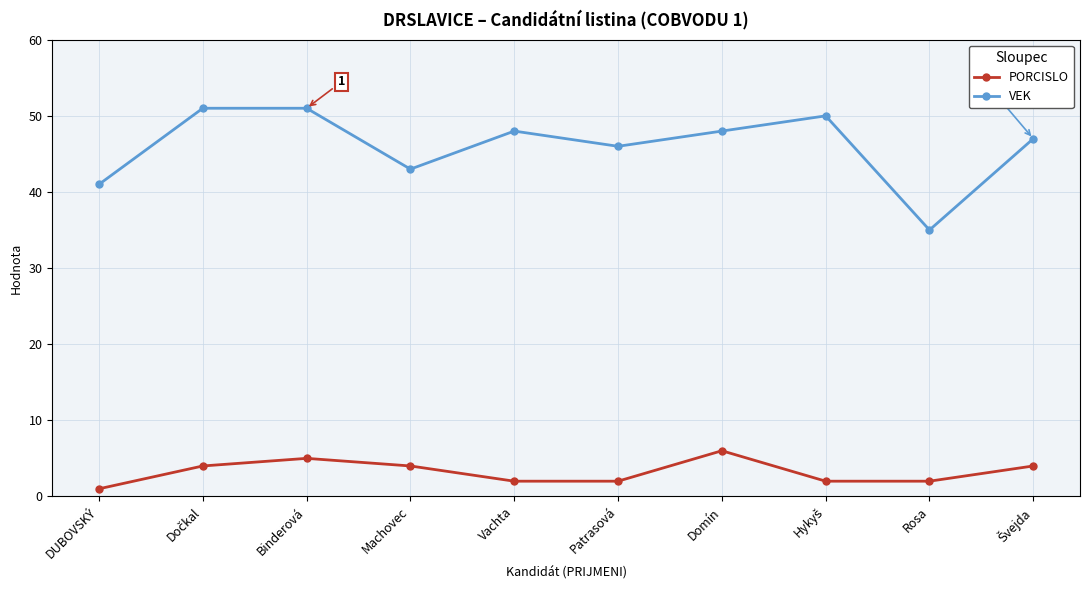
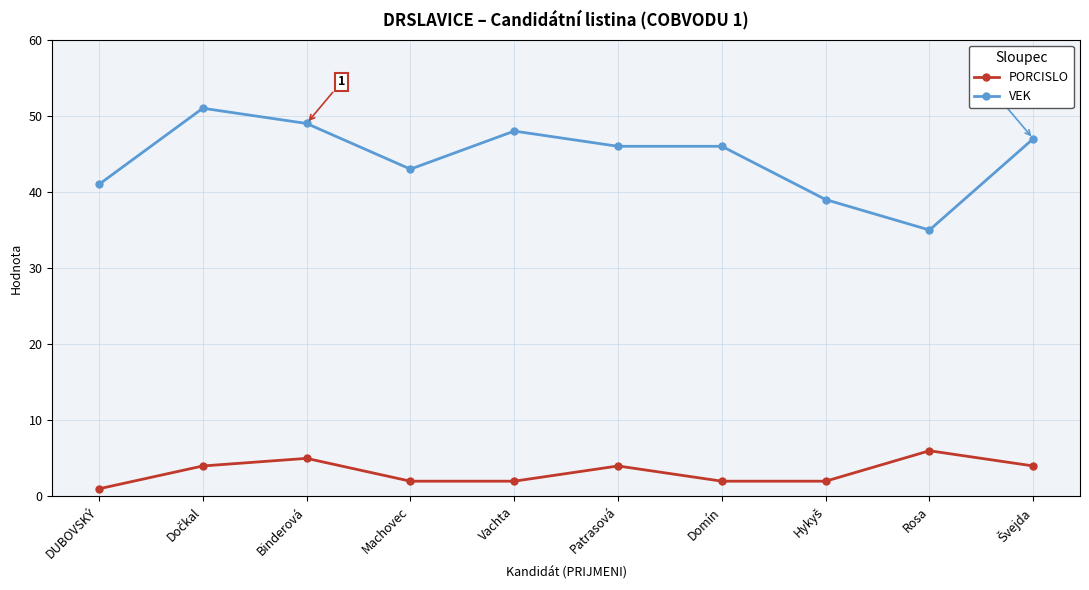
  {
    "PORCISLO": {
      "DUBOVSKÝ": 1,
      "Dočkal": 4,
      "Binderová": 5,
-     "Machovec": 4,
+     "Machovec": 2,
      "Vachta": 2,
-     "Patrasová": 2,
-     "Domín": 6,
+     "Patrasová": 4,
+     "Domín": 2,
      "Hykyš": 2,
-     "Rosa": 2,
+     "Rosa": 6,
      "Švejda": 4
    },
    "VEK": {
      "DUBOVSKÝ": 41,
      "Dočkal": 51,
-     "Binderová": 51,
+     "Binderová": 49,
      "Machovec": 43,
      "Vachta": 48,
      "Patrasová": 46,
-     "Domín": 48,
-     "Hykyš": 50,
+     "Domín": 46,
+     "Hykyš": 39,
      "Rosa": 35
    }
  }
